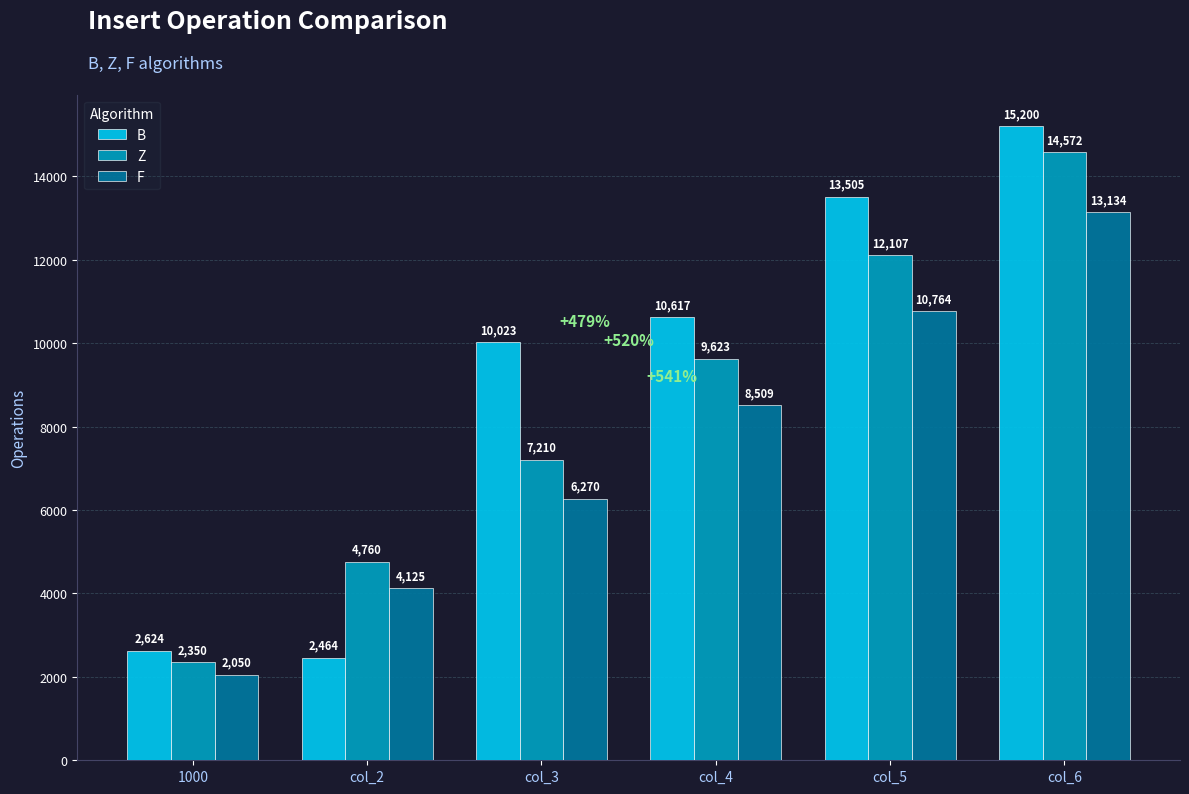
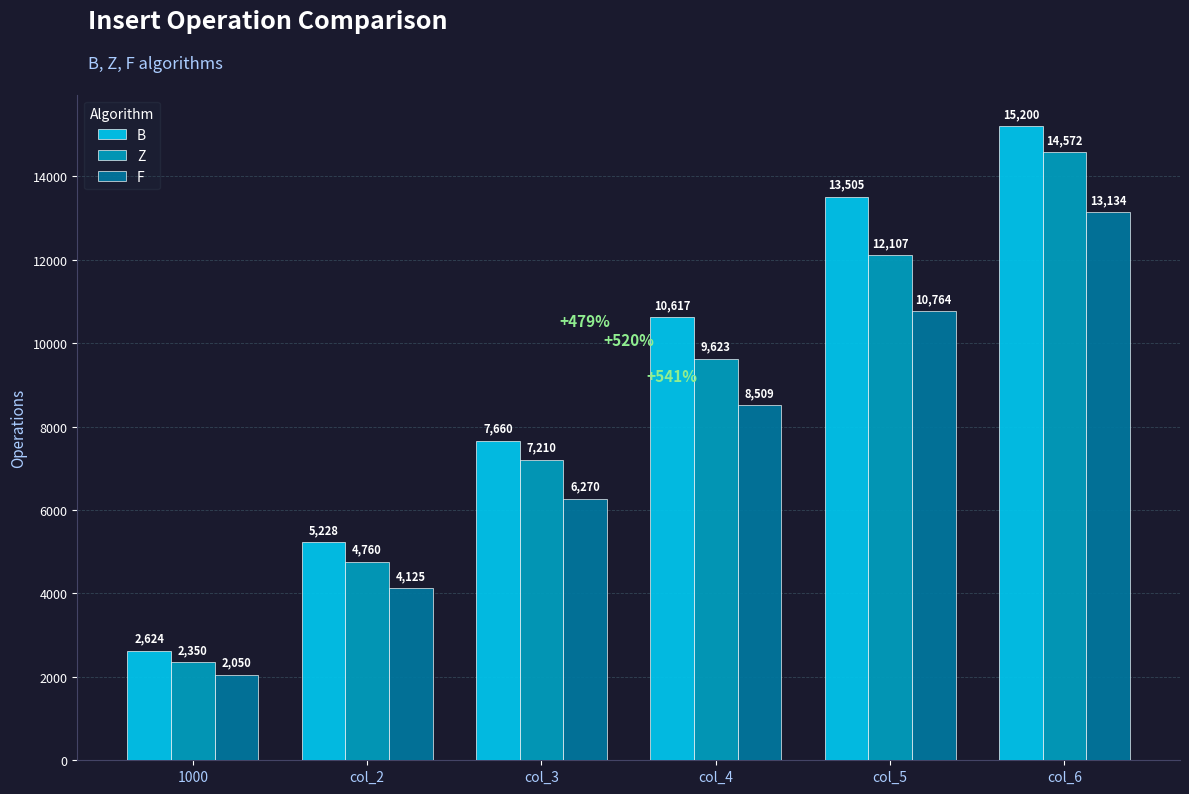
  {
    "B": {
      "1000": "2,624",
-     "col_2": "2,464",
-     "col_3": "10,023",
+     "col_2": "5,228",
+     "col_3": "7,660",
      "col_4": "10,617",
      "col_5": "13,505",
      "col_6": "15,200"
    }
  }
